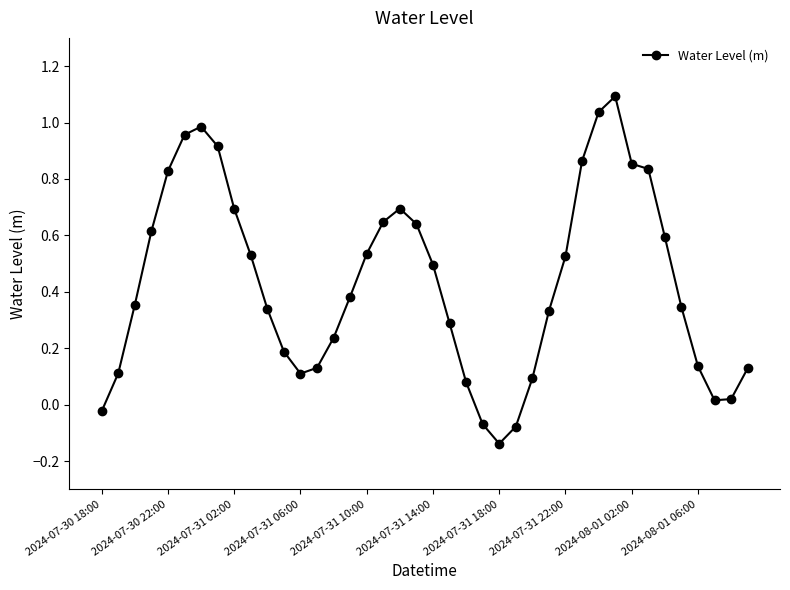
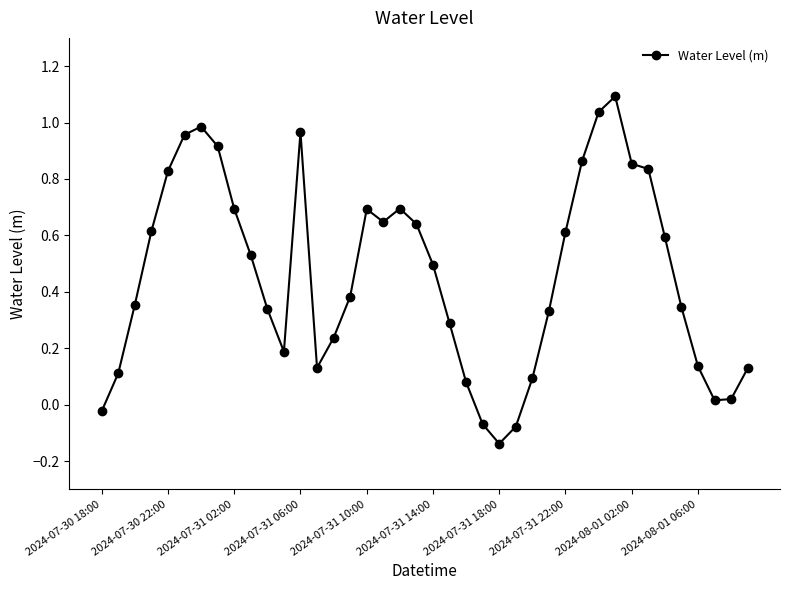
  {
    "2024-07-30 18:00": -0.02,
    "2024-07-30 22:00": 0.83,
    "2024-07-31 02:00": 0.69,
-   "2024-07-31 06:00": 0.11,
-   "2024-07-31 10:00": 0.53,
+   "2024-07-31 06:00": 0.97,
+   "2024-07-31 10:00": 0.69,
    "2024-07-31 14:00": 0.50,
    "2024-07-31 18:00": -0.14,
-   "2024-07-31 22:00": 0.53,
+   "2024-07-31 22:00": 0.61,
    "2024-08-01 02:00": 0.85,
    "2024-08-01 06:00": 0.14
  }
